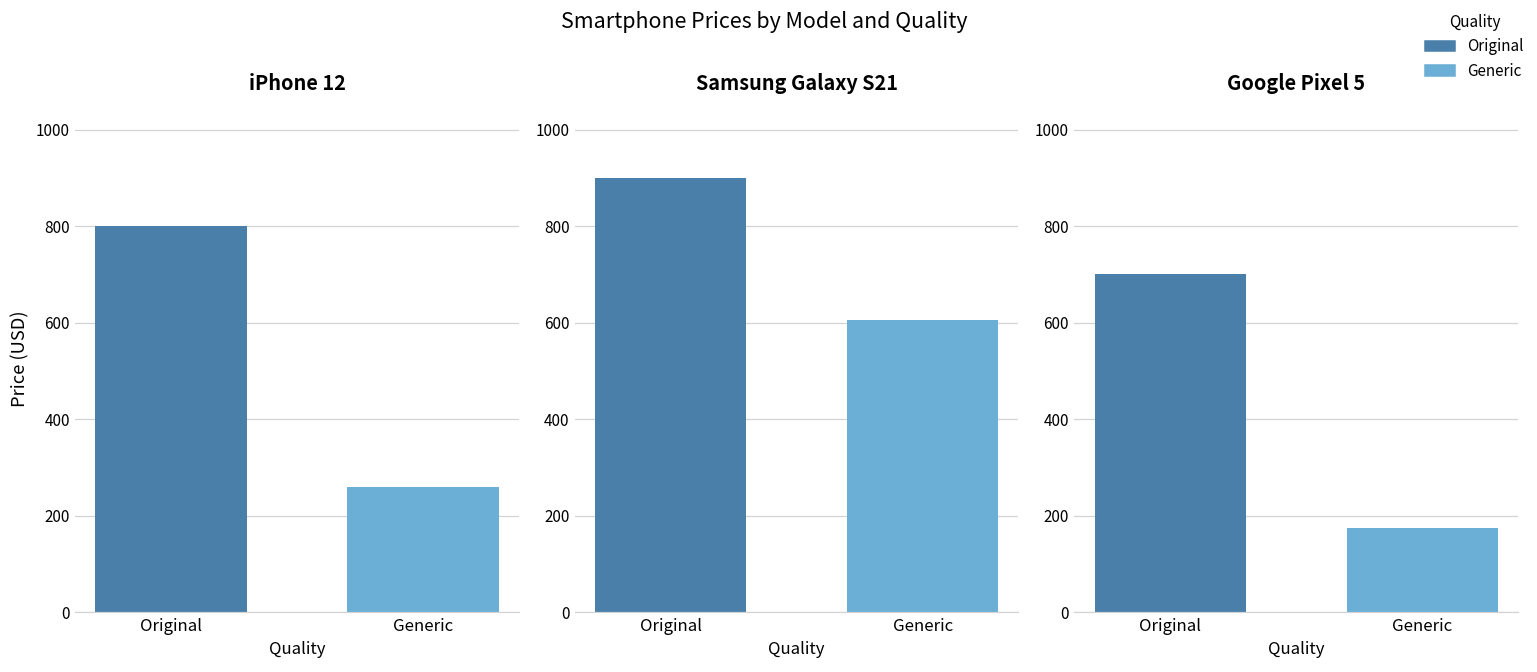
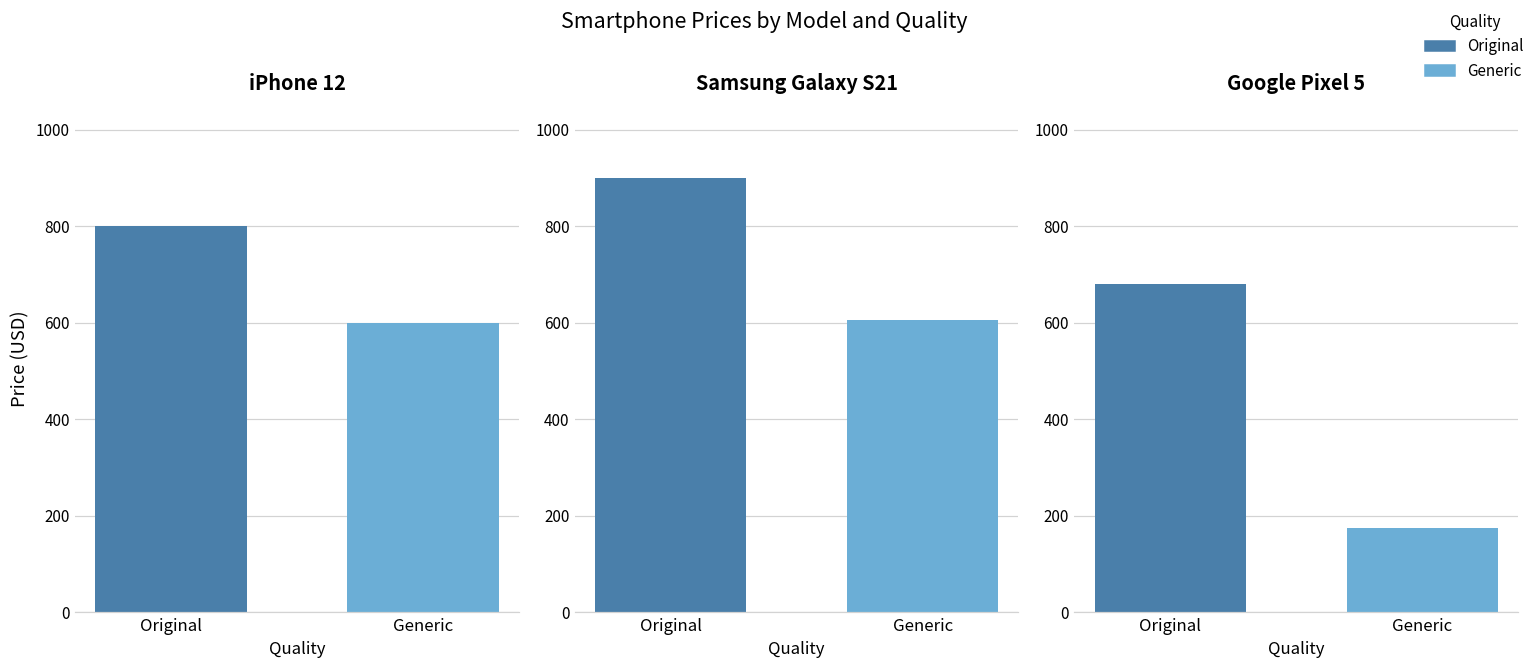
  {
    "iPhone 12": {
      "Original": 800,
-     "Generic": 260
+     "Generic": 600
    },
    "Samsung Galaxy S21": {
      "Original": 900,
      "Generic": 610
    },
    "Google Pixel 5": {
-     "Original": 700,
+     "Original": 680,
      "Generic": 170
    }
  }
